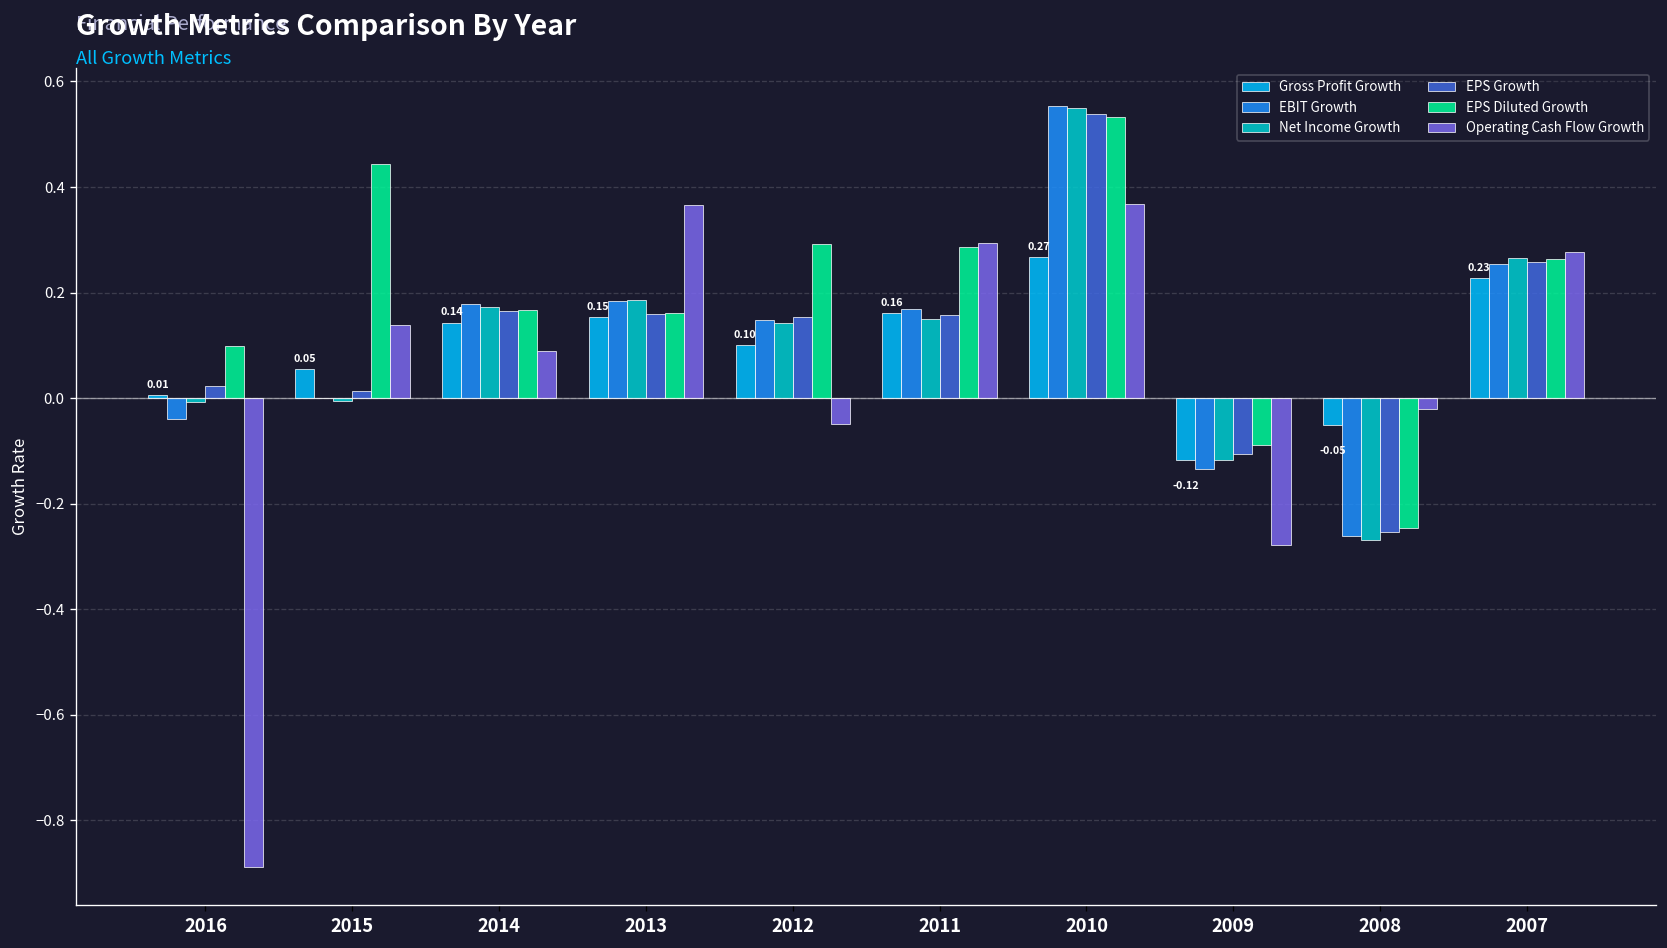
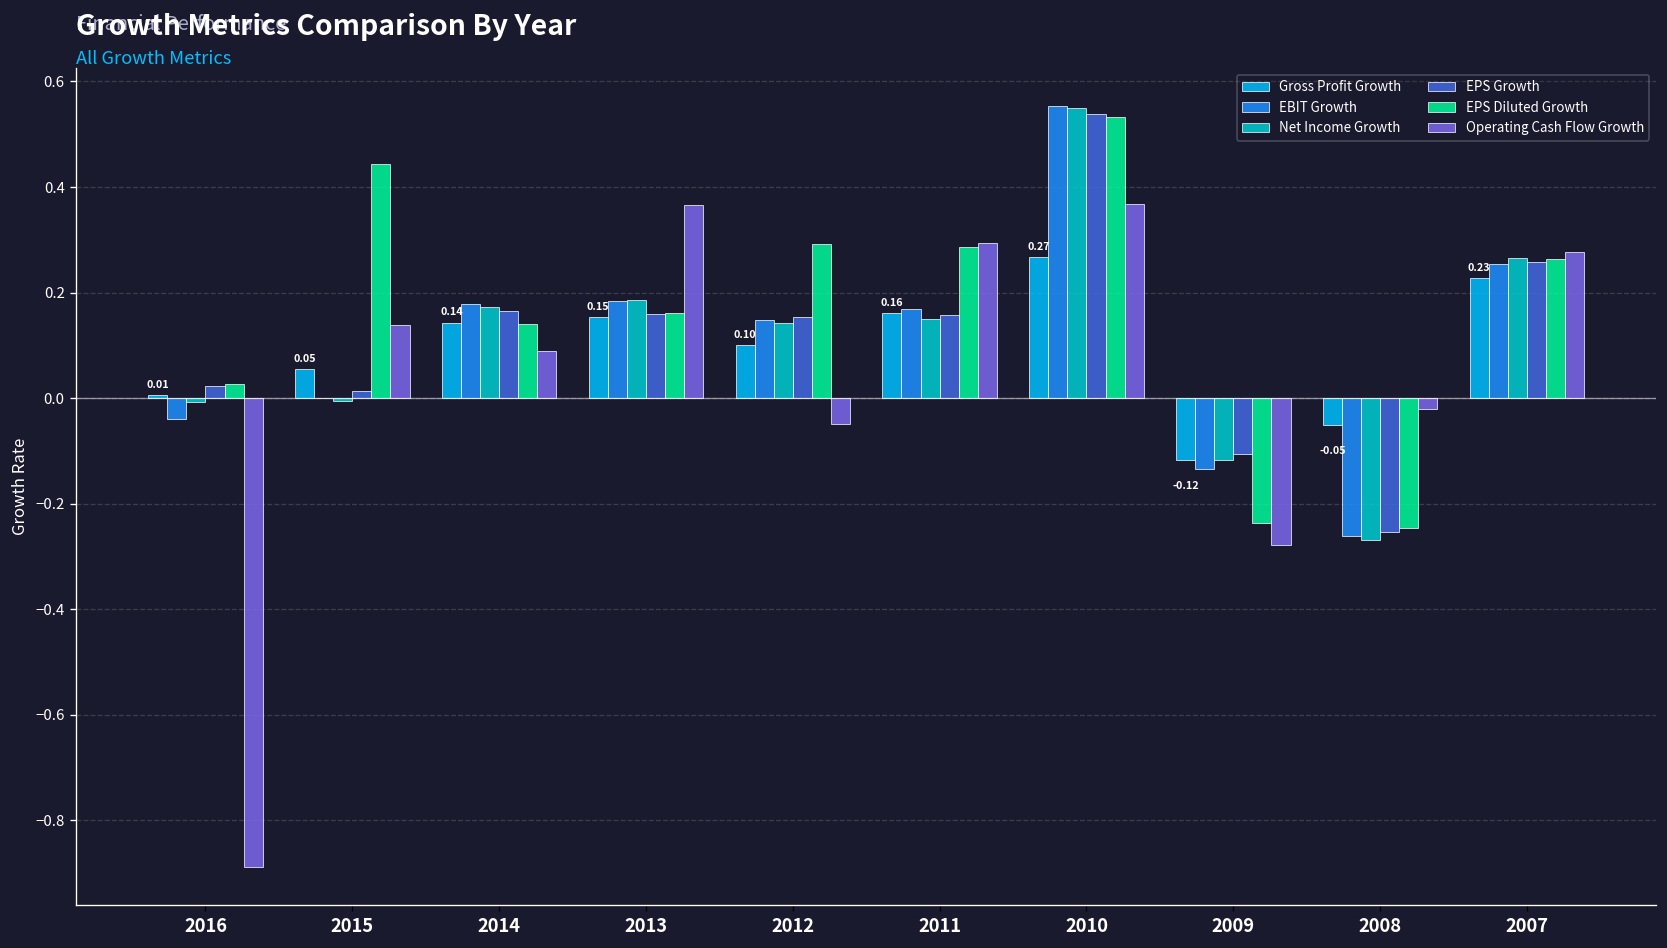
  {
    "EPS Diluted Growth": {
-     "2016": 0.10,
+     "2016": 0.03,
      "2015": 0.44,
-     "2014": 0.17,
+     "2014": 0.14,
      "2013": 0.16,
      "2012": 0.29,
      "2011": 0.29,
      "2010": 0.53,
-     "2009": -0.09,
+     "2009": -0.24,
      "2008": -0.25,
      "2007": 0.26
    }
  }
